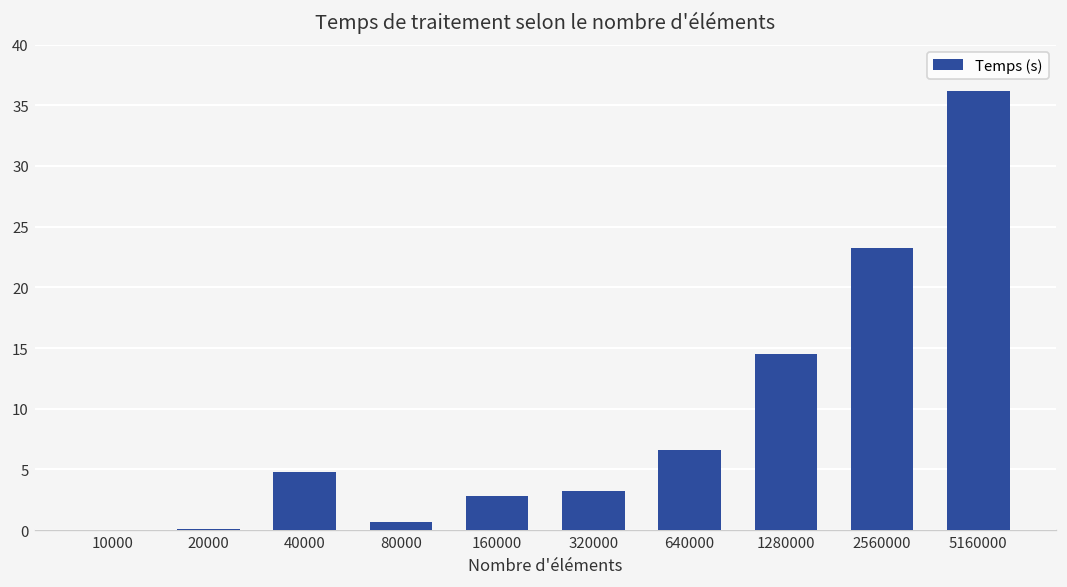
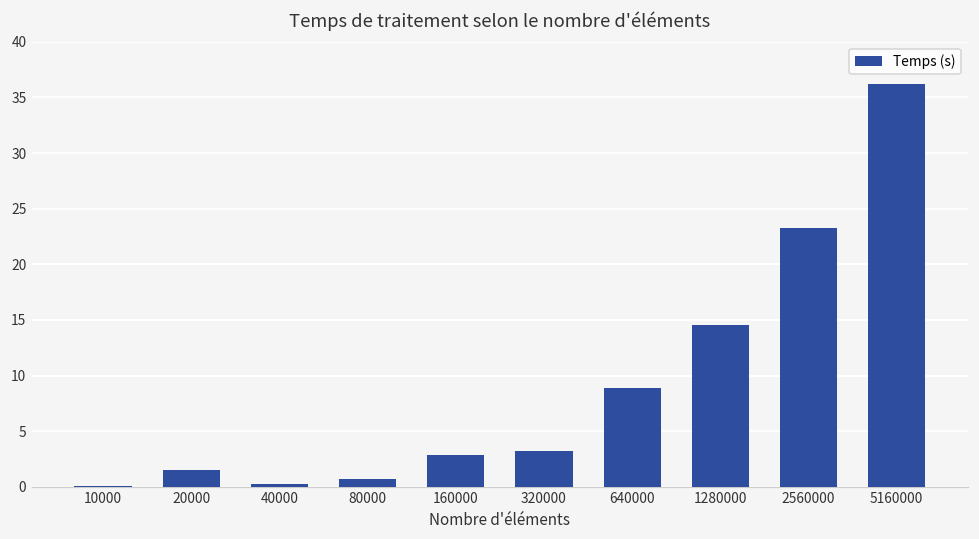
  {
-   "20000": 0.1,
-   "40000": 4.8,
+   "20000": 1.5,
+   "40000": 0.3,
    "80000": 0.7,
    "160000": 2.8,
    "320000": 3.2,
-   "640000": 6.6,
+   "640000": 8.9,
    "1280000": 14.5,
    "2560000": 23.3,
    "5160000": 36.2
  }
